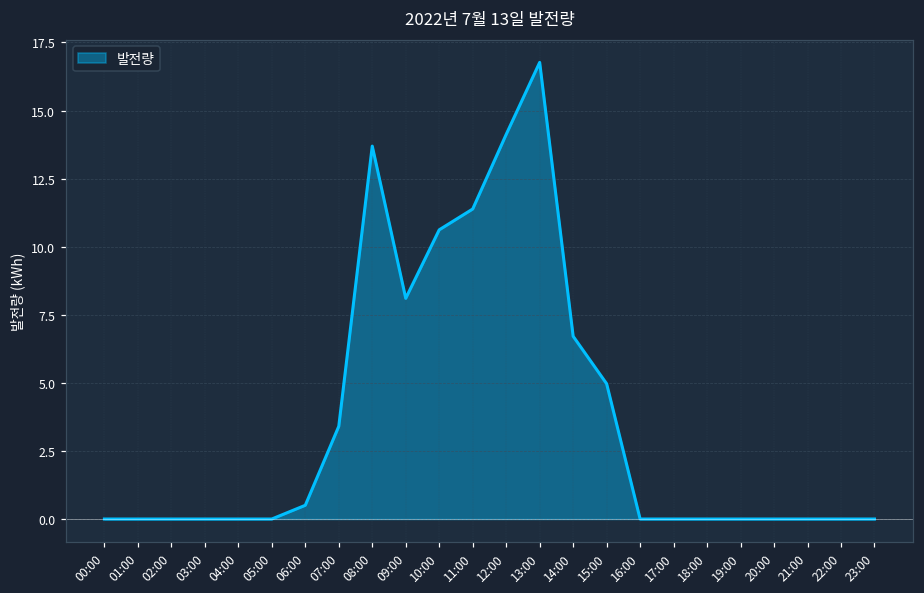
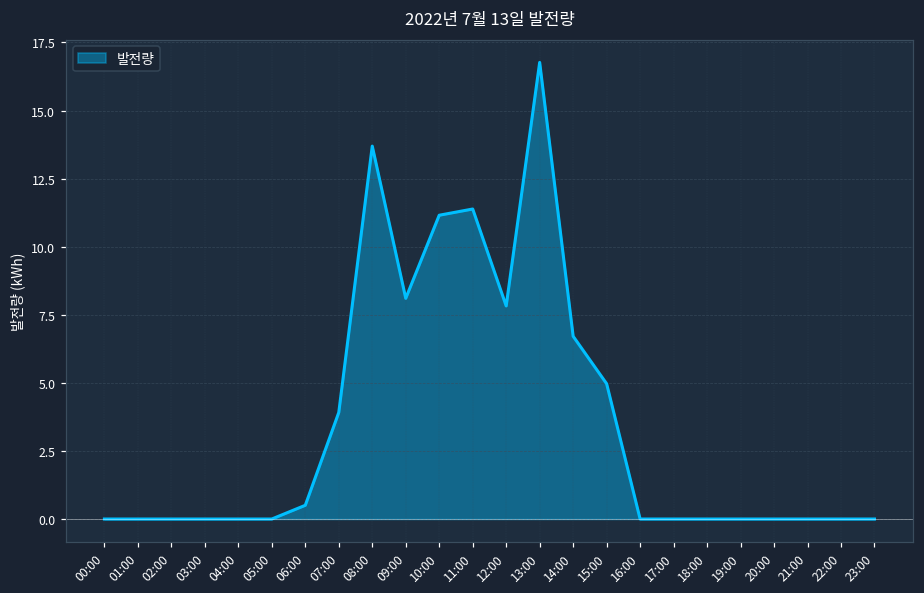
  {
    "00:00": 0.0,
    "01:00": 0.0,
    "02:00": 0.0,
    "03:00": 0.0,
    "04:00": 0.0,
    "05:00": 0.0,
    "06:00": 0.5,
-   "07:00": 3.4,
+   "07:00": 3.9,
    "08:00": 13.7,
    "09:00": 8.1,
-   "10:00": 10.6,
+   "10:00": 11.2,
    "11:00": 11.4,
-   "12:00": 14.1,
+   "12:00": 7.8,
    "13:00": 16.8,
    "14:00": 6.7,
    "15:00": 5.0,
    "16:00": 0.0,
    "17:00": 0.0,
    "18:00": 0.0,
    "19:00": 0.0,
    "20:00": 0.0,
    "21:00": 0.0,
    "22:00": 0.0,
    "23:00": 0.0
  }
